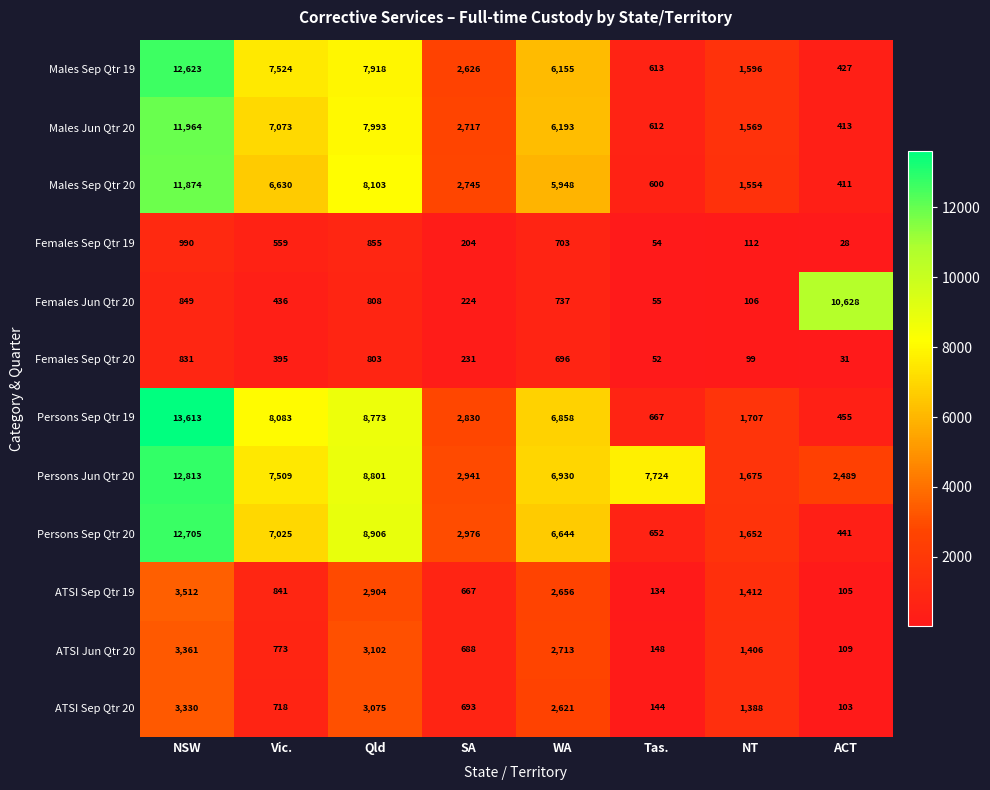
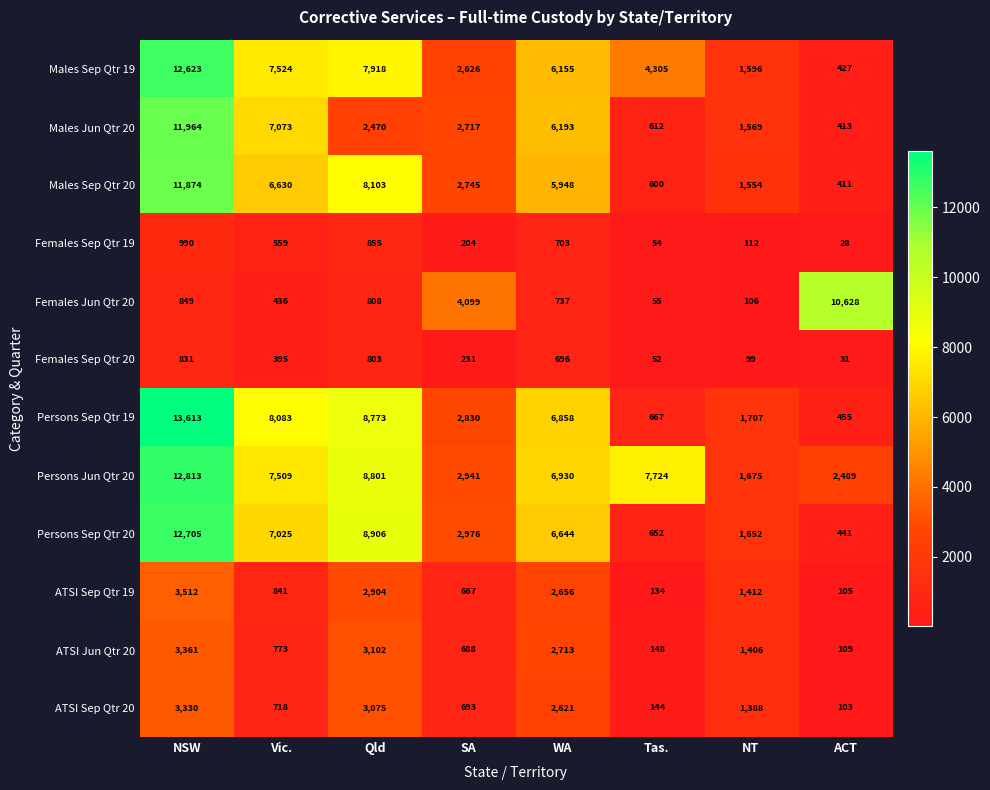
  {
    "Males Sep Qtr 19": {
      "NSW": "12,623",
      "Vic.": "7,524",
      "Qld": "7,918",
      "SA": "2,626",
      "WA": "6,155",
-     "Tas.": "613",
+     "Tas.": "4,305",
      "NT": "1,596",
      "ACT": "427"
    },
    "Males Jun Qtr 20": {
      "NSW": "11,964",
      "Vic.": "7,073",
-     "Qld": "7,993",
+     "Qld": "2,470",
      "SA": "2,717",
      "WA": "6,193",
      "Tas.": "612",
      "NT": "1,569",
      "ACT": "413"
    },
    "Males Sep Qtr 20": {
      "NSW": "11,874",
      "Vic.": "6,630",
      "Qld": "8,103",
      "SA": "2,745",
      "WA": "5,948",
      "Tas.": "600",
      "NT": "1,554",
      "ACT": "411"
    },
    "Females Sep Qtr 19": {
      "NSW": "990",
      "Vic.": "559",
      "Qld": "855",
      "SA": "204",
      "WA": "703",
      "Tas.": "54",
      "NT": "112",
      "ACT": "28"
    },
    "Females Jun Qtr 20": {
      "NSW": "849",
      "Vic.": "436",
      "Qld": "808",
-     "SA": "224",
+     "SA": "4,099",
      "WA": "737",
      "Tas.": "55",
      "NT": "106",
      "ACT": "10,628"
    },
    "Females Sep Qtr 20": {
      "NSW": "831",
      "Vic.": "395",
      "Qld": "803",
      "SA": "231",
      "WA": "696",
      "Tas.": "52",
      "NT": "99",
      "ACT": "31"
    },
    "Persons Sep Qtr 19": {
      "NSW": "13,613",
      "Vic.": "8,083",
      "Qld": "8,773",
      "SA": "2,830",
      "WA": "6,858",
      "Tas.": "667",
      "NT": "1,707",
      "ACT": "455"
    },
    "Persons Jun Qtr 20": {
      "NSW": "12,813",
      "Vic.": "7,509",
      "Qld": "8,801",
      "SA": "2,941",
      "WA": "6,930",
      "Tas.": "7,724",
      "NT": "1,675",
      "ACT": "2,489"
    },
    "Persons Sep Qtr 20": {
      "NSW": "12,705",
      "Vic.": "7,025",
      "Qld": "8,906",
      "SA": "2,976",
      "WA": "6,644",
      "Tas.": "652",
      "NT": "1,652",
      "ACT": "441"
    },
    "ATSI Sep Qtr 19": {
      "NSW": "3,512",
      "Vic.": "841",
      "Qld": "2,904",
      "SA": "667",
      "WA": "2,656",
      "Tas.": "134",
      "NT": "1,412",
      "ACT": "105"
    },
    "ATSI Jun Qtr 20": {
      "NSW": "3,361",
      "Vic.": "773",
      "Qld": "3,102",
      "SA": "688",
      "WA": "2,713",
      "Tas.": "148",
      "NT": "1,406",
      "ACT": "109"
    },
    "ATSI Sep Qtr 20": {
      "NSW": "3,330",
      "Vic.": "718",
      "Qld": "3,075",
      "SA": "693",
      "WA": "2,621",
      "Tas.": "144",
      "NT": "1,388",
      "ACT": "103"
    }
  }
